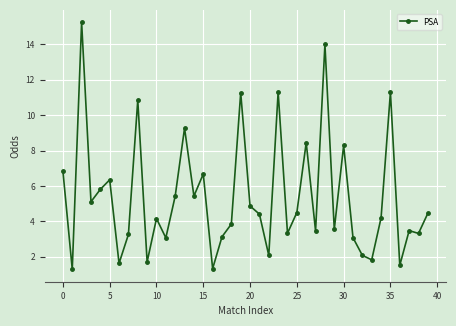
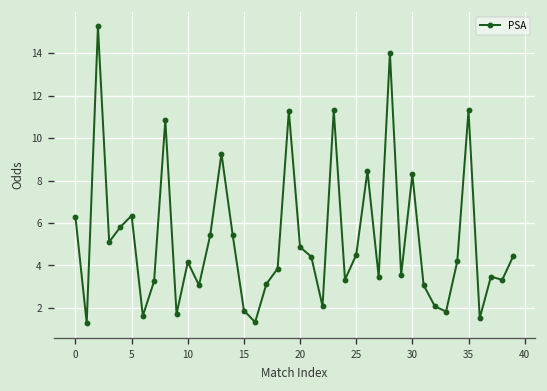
  {
-   "0": 6.9,
+   "0": 6.3,
    "5": 6.4,
    "10": 4.2,
-   "15": 6.7,
+   "15": 1.9,
    "20": 4.9,
    "25": 4.5,
    "30": 8.3,
    "35": 11.3
  }
